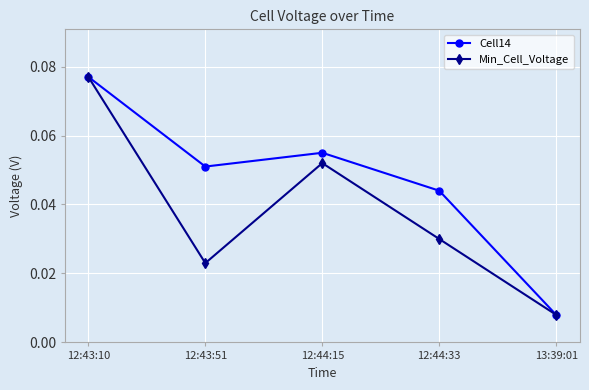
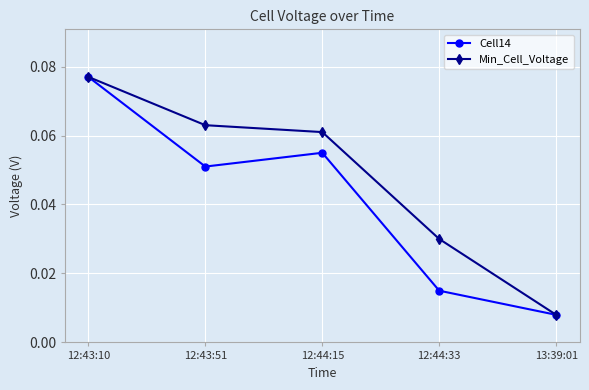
  {
    "Cell14": {
      "12:43:51": 0.051,
      "12:44:15": 0.055,
-     "12:44:33": 0.044
+     "12:44:33": 0.015
    },
    "Min_Cell_Voltage": {
-     "12:43:51": 0.023,
-     "12:44:15": 0.052,
+     "12:43:51": 0.063,
+     "12:44:15": 0.061,
      "12:44:33": 0.030
    }
  }
